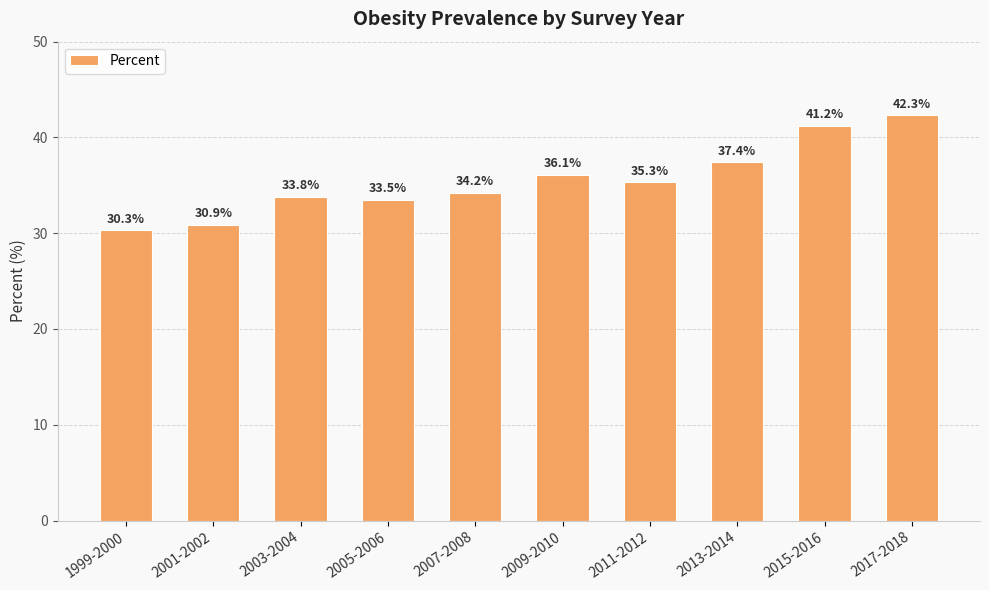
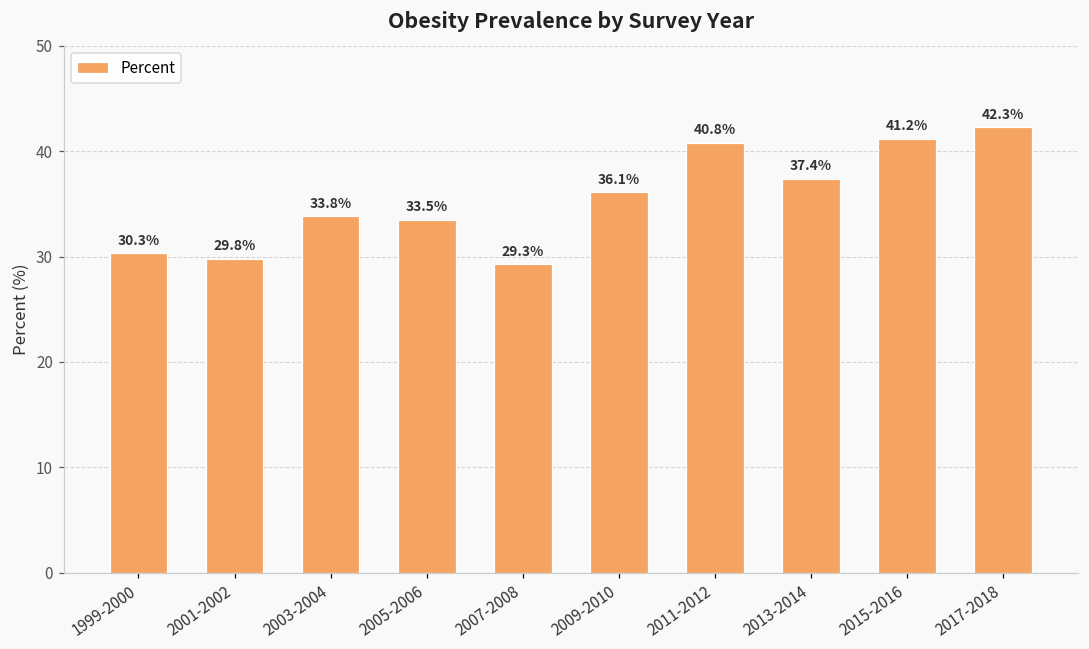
  {
    "1999-2000": "30.3%",
-   "2001-2002": "30.9%",
+   "2001-2002": "29.8%",
    "2003-2004": "33.8%",
    "2005-2006": "33.5%",
-   "2007-2008": "34.2%",
+   "2007-2008": "29.3%",
    "2009-2010": "36.1%",
-   "2011-2012": "35.3%",
+   "2011-2012": "40.8%",
    "2013-2014": "37.4%",
    "2015-2016": "41.2%",
    "2017-2018": "42.3%"
  }
